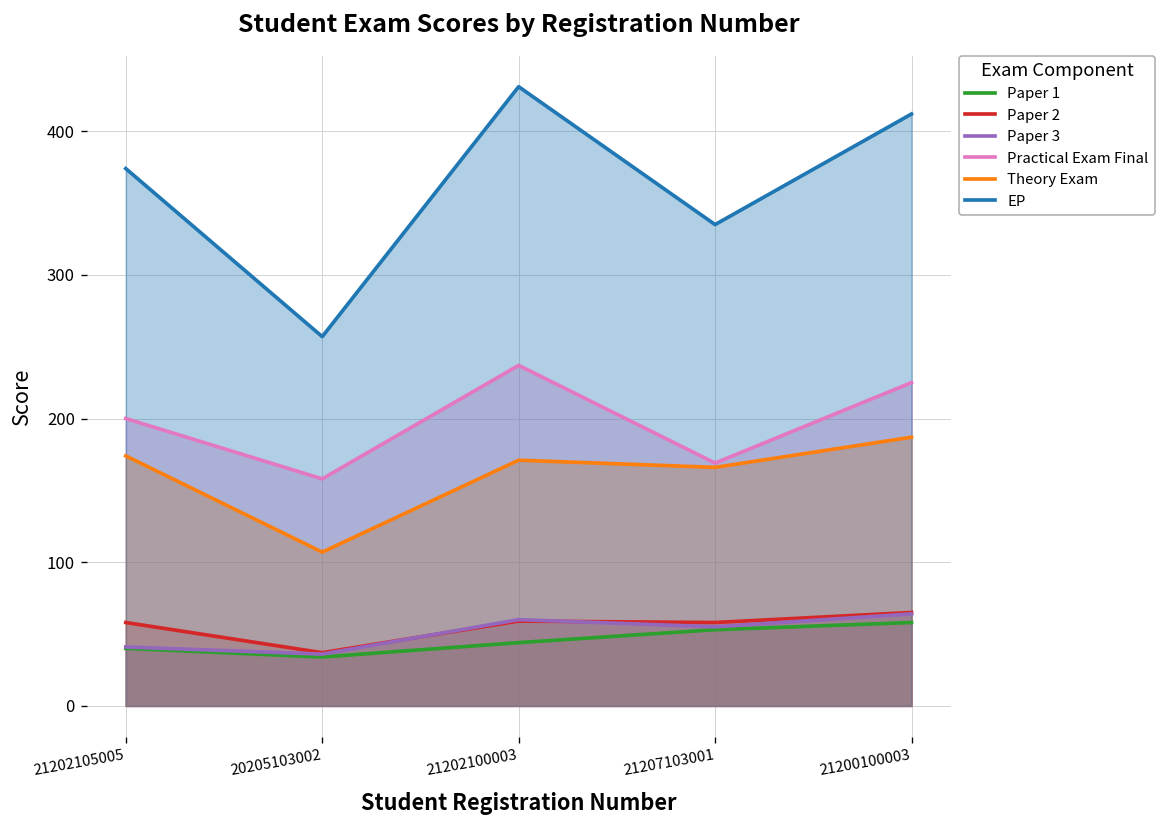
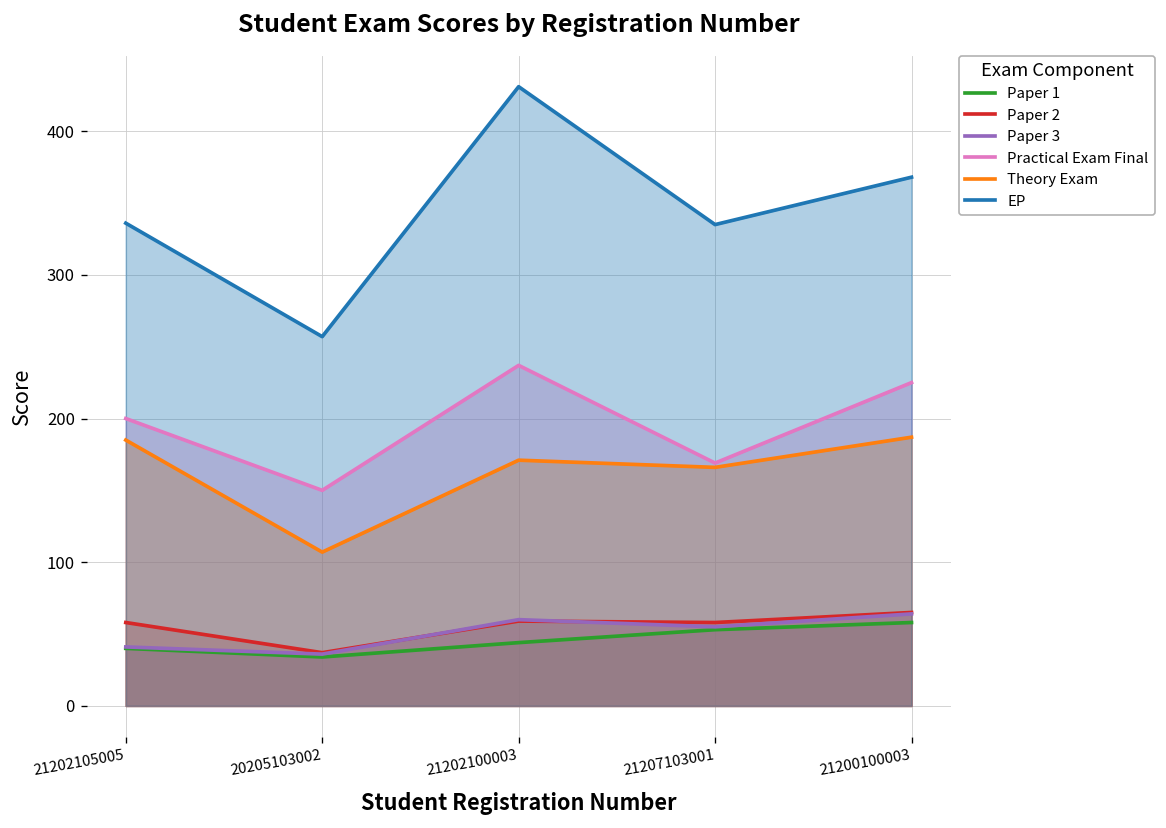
  {
    "Paper 1": {
      "21202100003": 44,
      "21200100003": 58
    },
    "Paper 2": {
      "21202105005": 58,
      "21207103001": 58
    },
    "Practical Exam Final": {
      "21202105005": 200,
-     "20205103002": 158,
+     "20205103002": 150,
      "21202100003": 237,
      "21207103001": 169,
      "21200100003": 225
    },
    "Theory Exam": {
-     "21202105005": 174,
+     "21202105005": 185,
      "20205103002": 107,
      "21202100003": 171,
      "21207103001": 166,
      "21200100003": 187
    },
    "EP": {
-     "21202105005": 374,
+     "21202105005": 336,
      "20205103002": 257,
      "21202100003": 431,
      "21207103001": 335,
-     "21200100003": 412
+     "21200100003": 368
    }
  }
